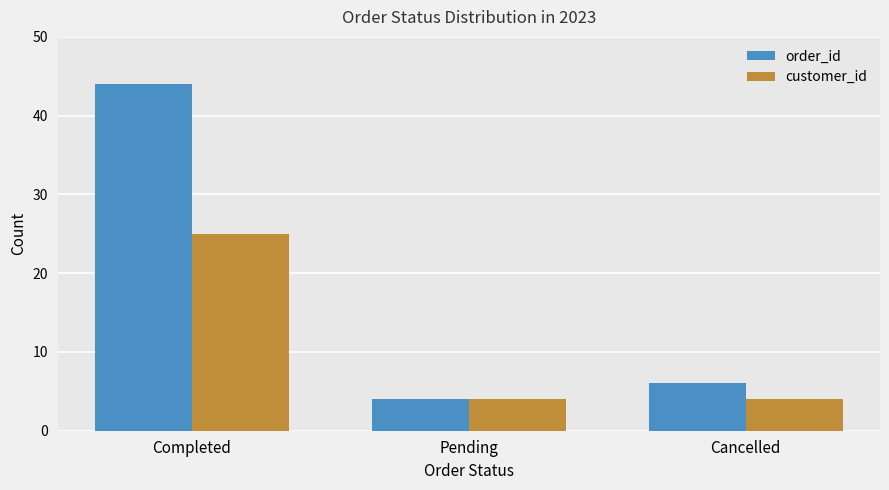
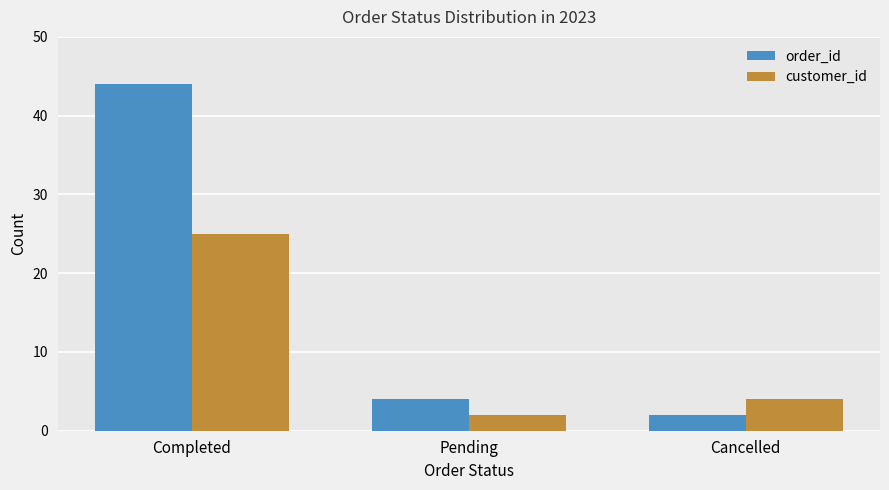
  {
    "order_id": {
      "Completed": 44,
      "Pending": 4,
-     "Cancelled": 6
+     "Cancelled": 2
    },
    "customer_id": {
      "Completed": 25,
-     "Pending": 4,
+     "Pending": 2,
      "Cancelled": 4
    }
  }
